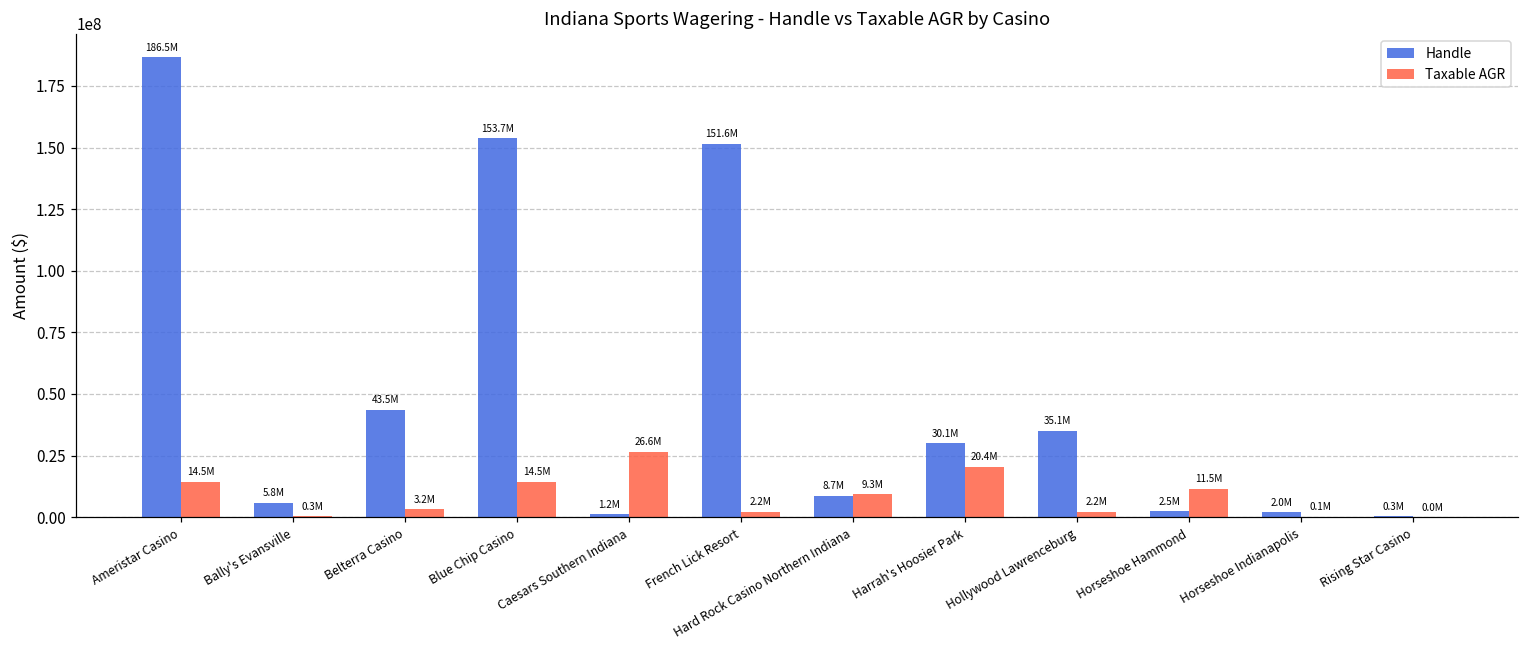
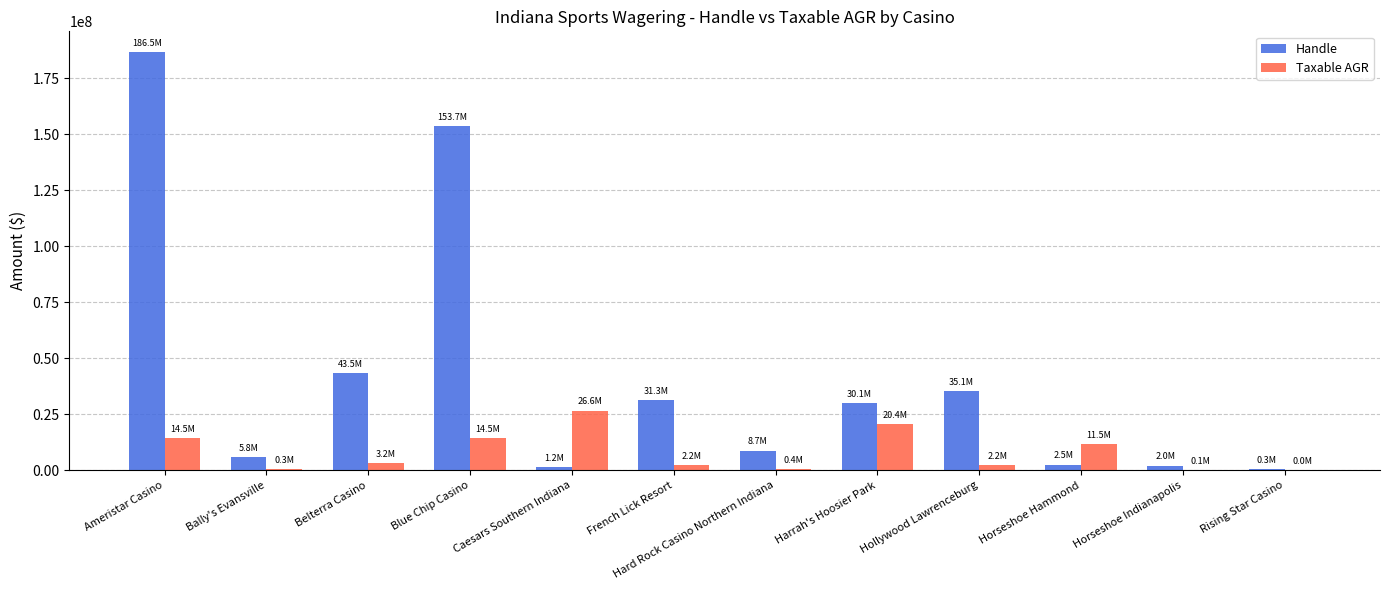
  {
    "Handle": {
      "Ameristar Casino": "186.5M",
      "Bally's Evansville": "5.8M",
      "Belterra Casino": "43.5M",
      "Blue Chip Casino": "153.7M",
      "Caesars Southern Indiana": "1.2M",
-     "French Lick Resort": "151.6M",
+     "French Lick Resort": "31.3M",
      "Hard Rock Casino Northern Indiana": "8.7M",
      "Harrah's Hoosier Park": "30.1M",
      "Hollywood Lawrenceburg": "35.1M",
      "Horseshoe Hammond": "2.5M",
      "Horseshoe Indianapolis": "2.0M",
      "Rising Star Casino": "0.3M"
    },
    "Taxable AGR": {
      "Ameristar Casino": "14.5M",
      "Bally's Evansville": "0.3M",
      "Belterra Casino": "3.2M",
      "Blue Chip Casino": "14.5M",
      "Caesars Southern Indiana": "26.6M",
      "French Lick Resort": "2.2M",
-     "Hard Rock Casino Northern Indiana": "9.3M",
+     "Hard Rock Casino Northern Indiana": "0.4M",
      "Harrah's Hoosier Park": "20.4M",
      "Hollywood Lawrenceburg": "2.2M",
      "Horseshoe Hammond": "11.5M",
      "Horseshoe Indianapolis": "0.1M"
    }
  }
